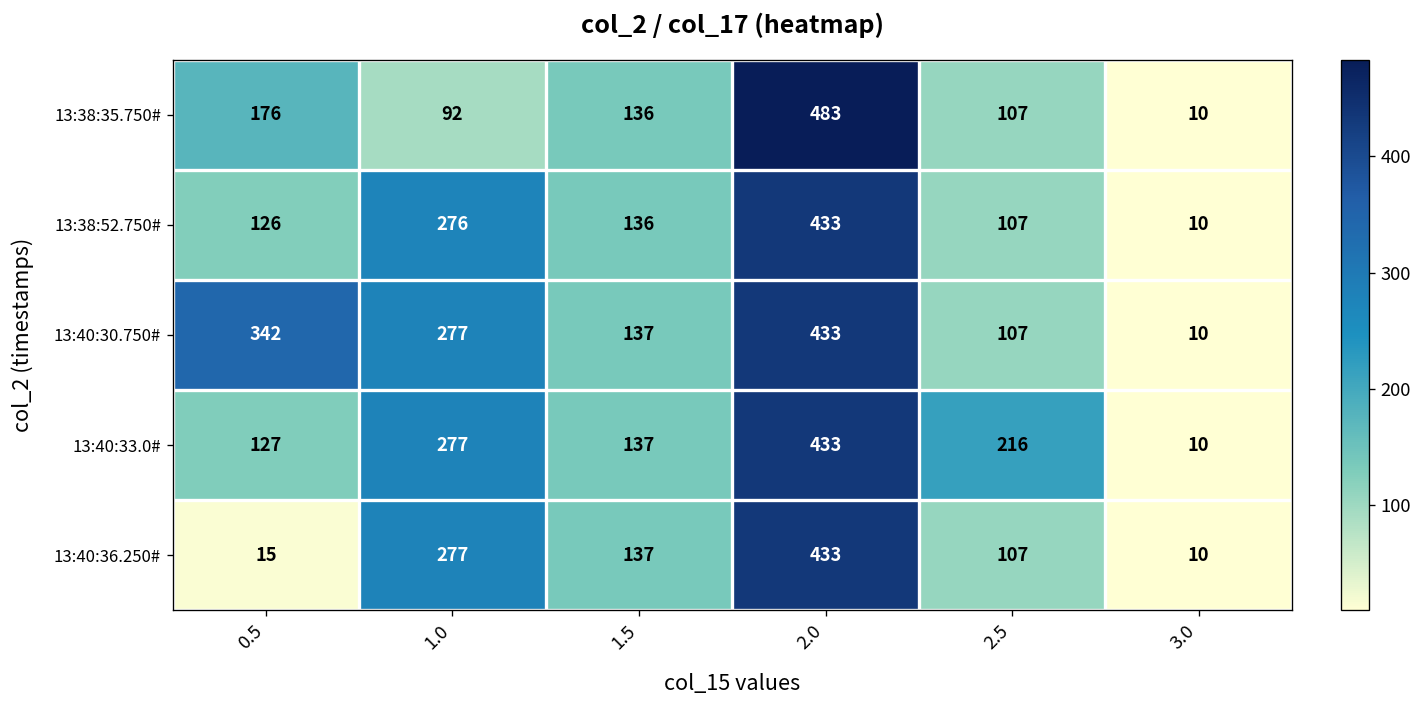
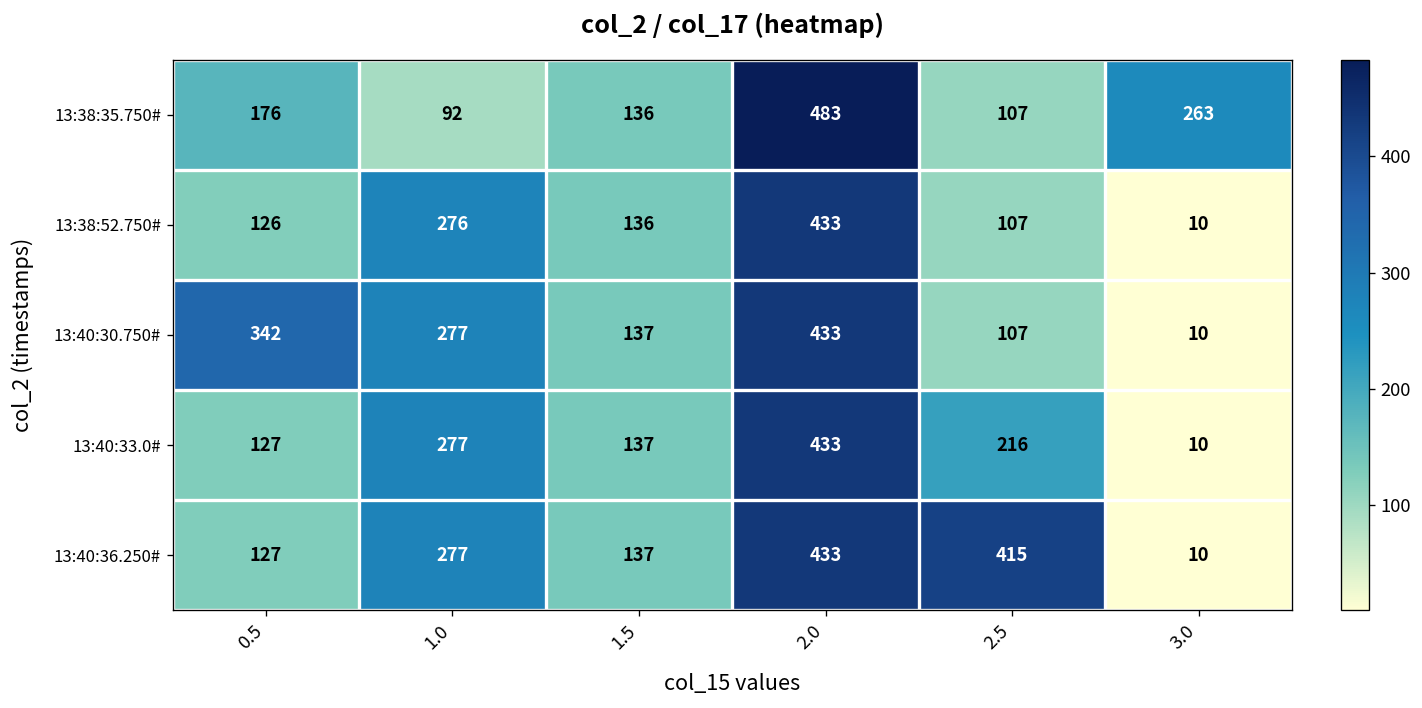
  {
    "13:38:35.750#": {
      "0.5": 176,
      "1.0": 92,
      "1.5": 136,
      "2.0": 483,
      "2.5": 107,
-     "3.0": 10
+     "3.0": 263
    },
    "13:38:52.750#": {
      "0.5": 126,
      "1.0": 276,
      "1.5": 136,
      "2.0": 433,
      "2.5": 107,
      "3.0": 10
    },
    "13:40:30.750#": {
      "0.5": 342,
      "1.0": 277,
      "1.5": 137,
      "2.0": 433,
      "2.5": 107,
      "3.0": 10
    },
    "13:40:33.0#": {
      "0.5": 127,
      "1.0": 277,
      "1.5": 137,
      "2.0": 433,
      "2.5": 216,
      "3.0": 10
    },
    "13:40:36.250#": {
-     "0.5": 15,
+     "0.5": 127,
      "1.0": 277,
      "1.5": 137,
      "2.0": 433,
-     "2.5": 107,
+     "2.5": 415,
      "3.0": 10
    }
  }
